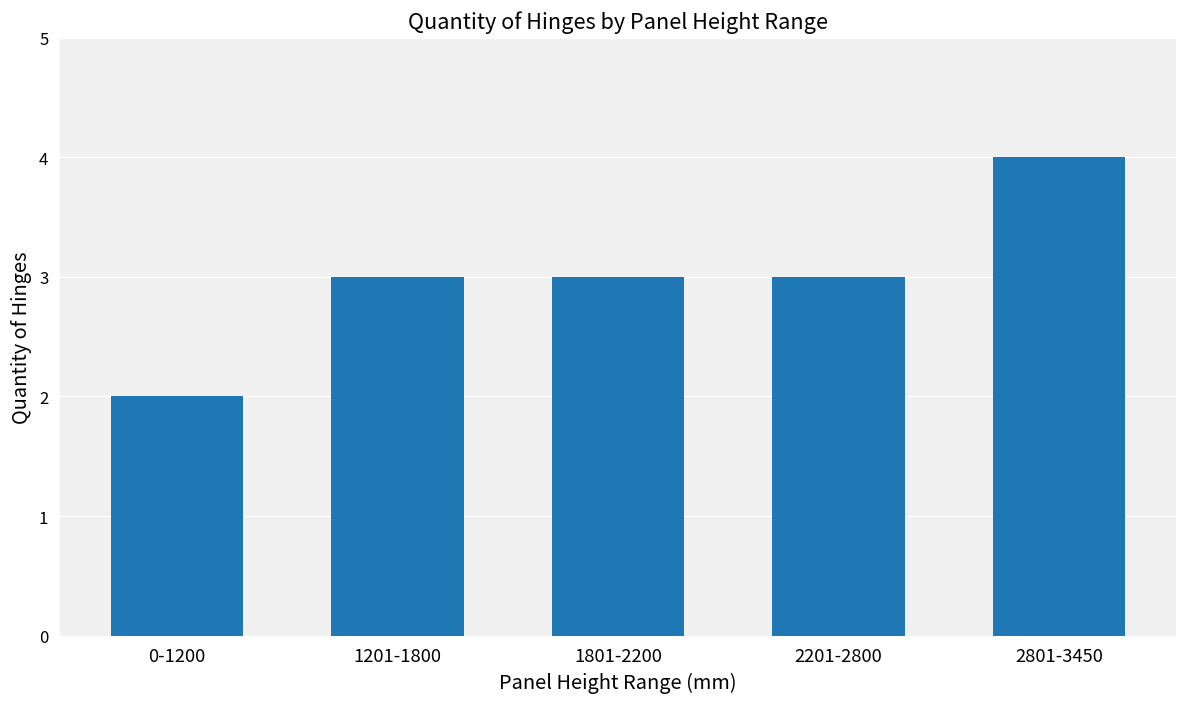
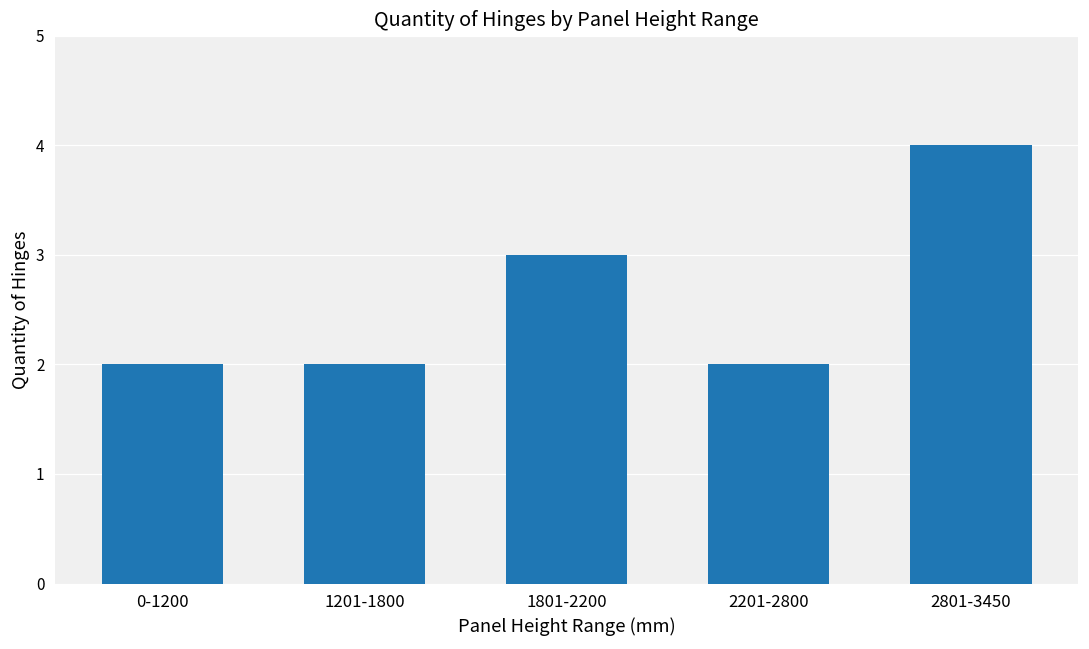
  {
    "0-1200": 2,
-   "1201-1800": 3,
+   "1201-1800": 2,
    "1801-2200": 3,
-   "2201-2800": 3,
+   "2201-2800": 2,
    "2801-3450": 4
  }
